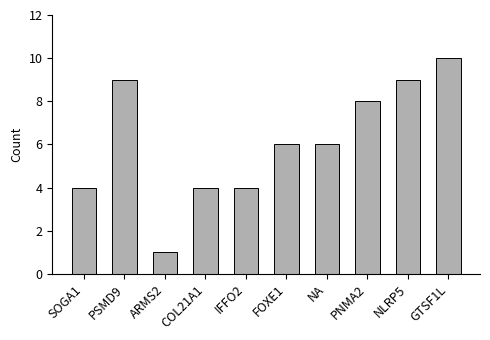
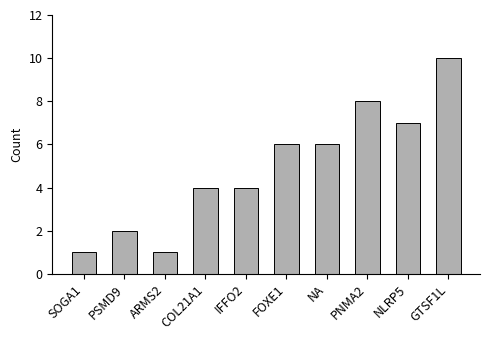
  {
-   "SOGA1": 4,
-   "PSMD9": 9,
+   "SOGA1": 1,
+   "PSMD9": 2,
    "ARMS2": 1,
    "COL21A1": 4,
    "IFFO2": 4,
    "FOXE1": 6,
    "NA": 6,
    "PNMA2": 8,
-   "NLRP5": 9,
+   "NLRP5": 7,
    "GTSF1L": 10
  }
